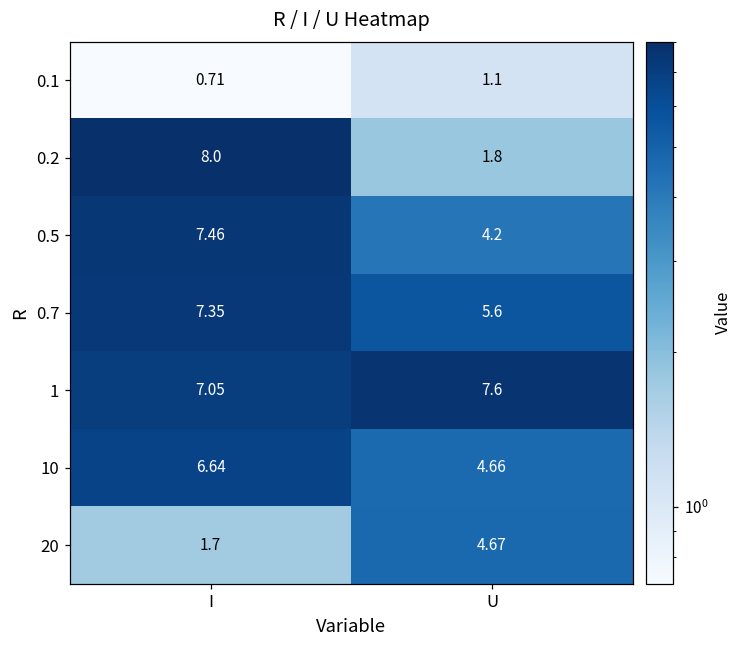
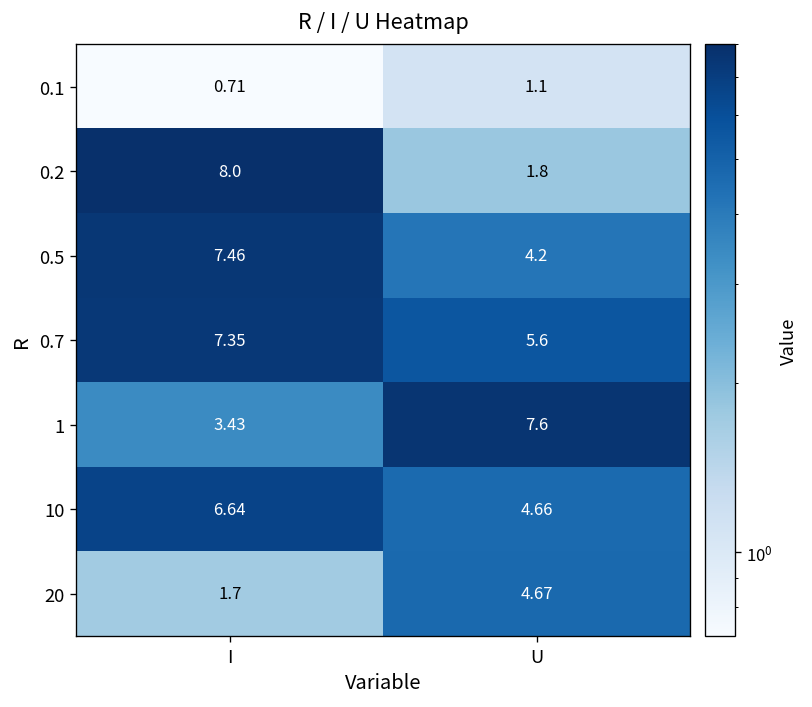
  {
    "0.1": {
      "I": 0.71,
      "U": 1.1
    },
    "0.2": {
      "I": 8.0,
      "U": 1.8
    },
    "0.5": {
      "I": 7.46,
      "U": 4.2
    },
    "0.7": {
      "I": 7.35,
      "U": 5.6
    },
    "1": {
-     "I": 7.05,
+     "I": 3.43,
      "U": 7.6
    },
    "10": {
      "I": 6.64,
      "U": 4.66
    },
    "20": {
      "I": 1.7,
      "U": 4.67
    }
  }
